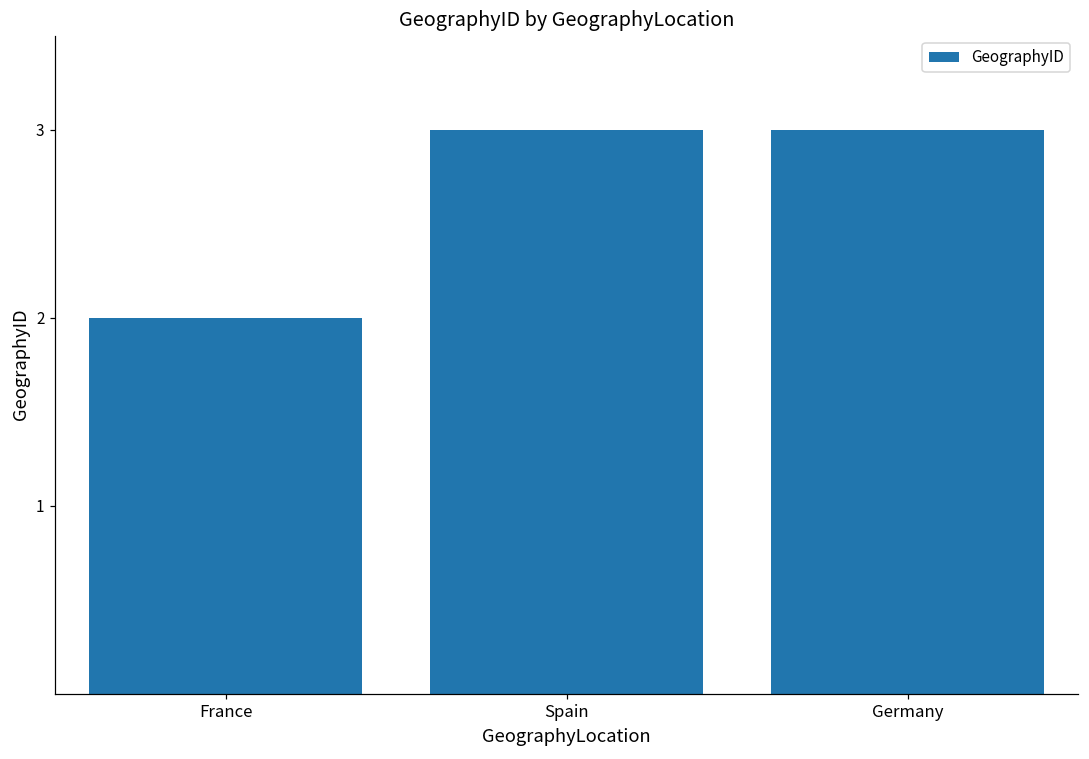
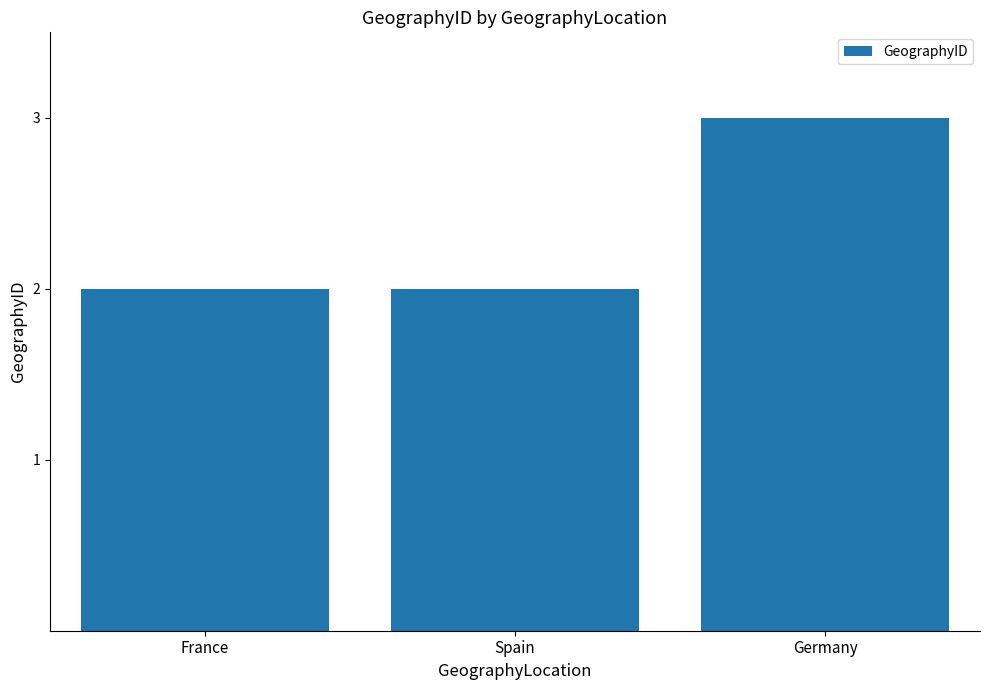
  {
    "France": 2,
-   "Spain": 3,
+   "Spain": 2,
    "Germany": 3
  }
